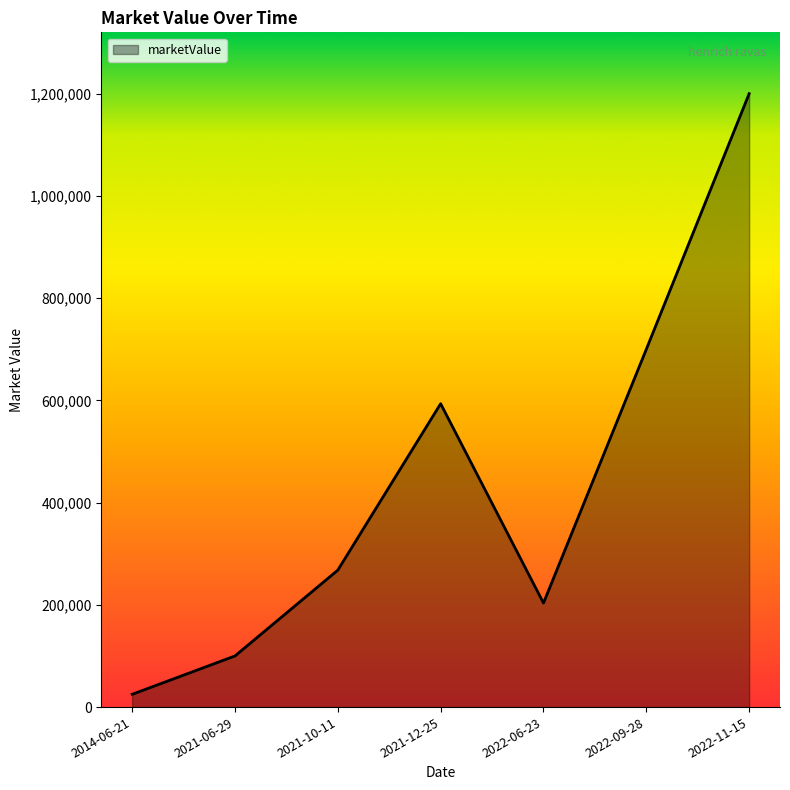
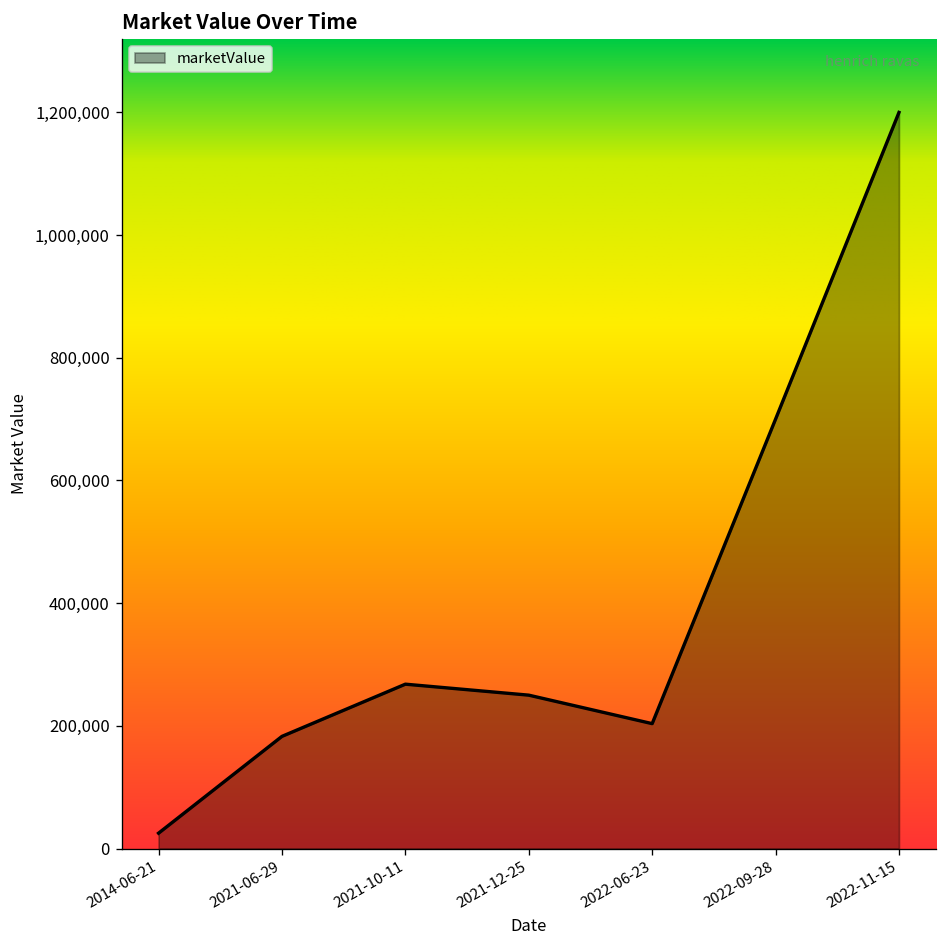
  {
    "2014-06-21": "30,000",
-   "2021-06-29": "100,000",
+   "2021-06-29": "180,000",
    "2021-10-11": "270,000",
-   "2021-12-25": "590,000",
+   "2021-12-25": "250,000",
    "2022-06-23": "200,000",
    "2022-09-28": "700,000",
    "2022-11-15": "1,200,000"
  }
